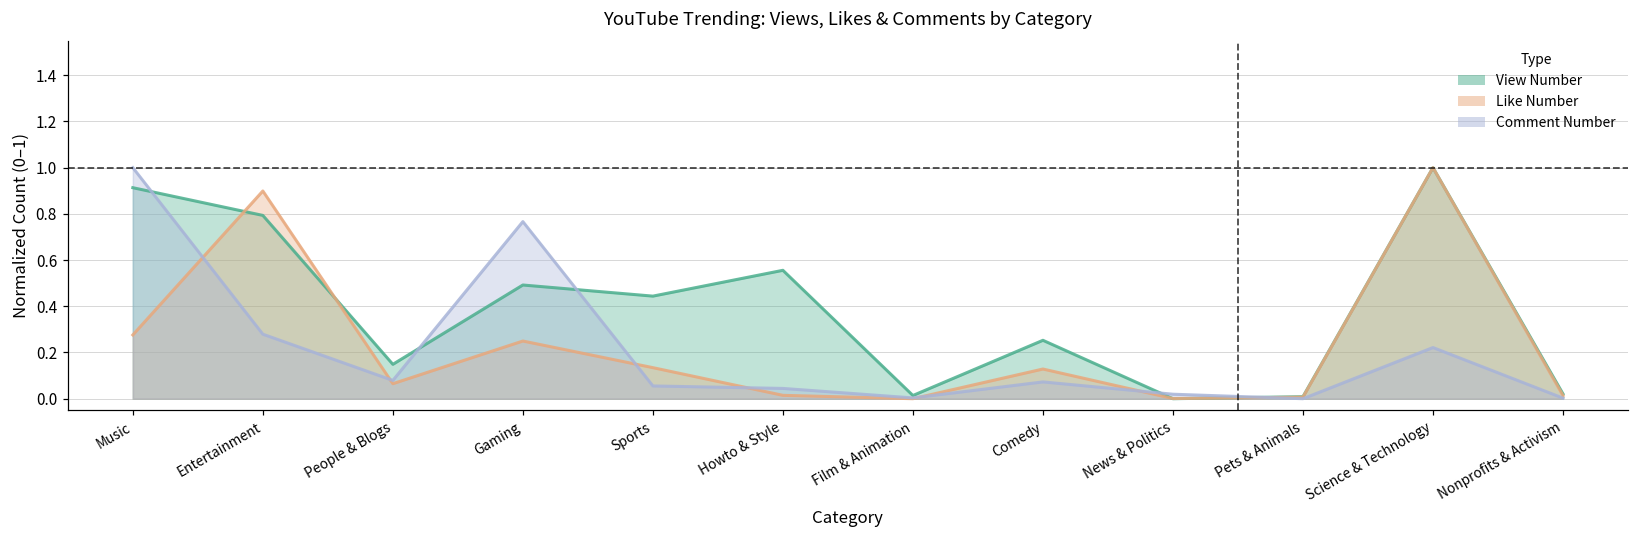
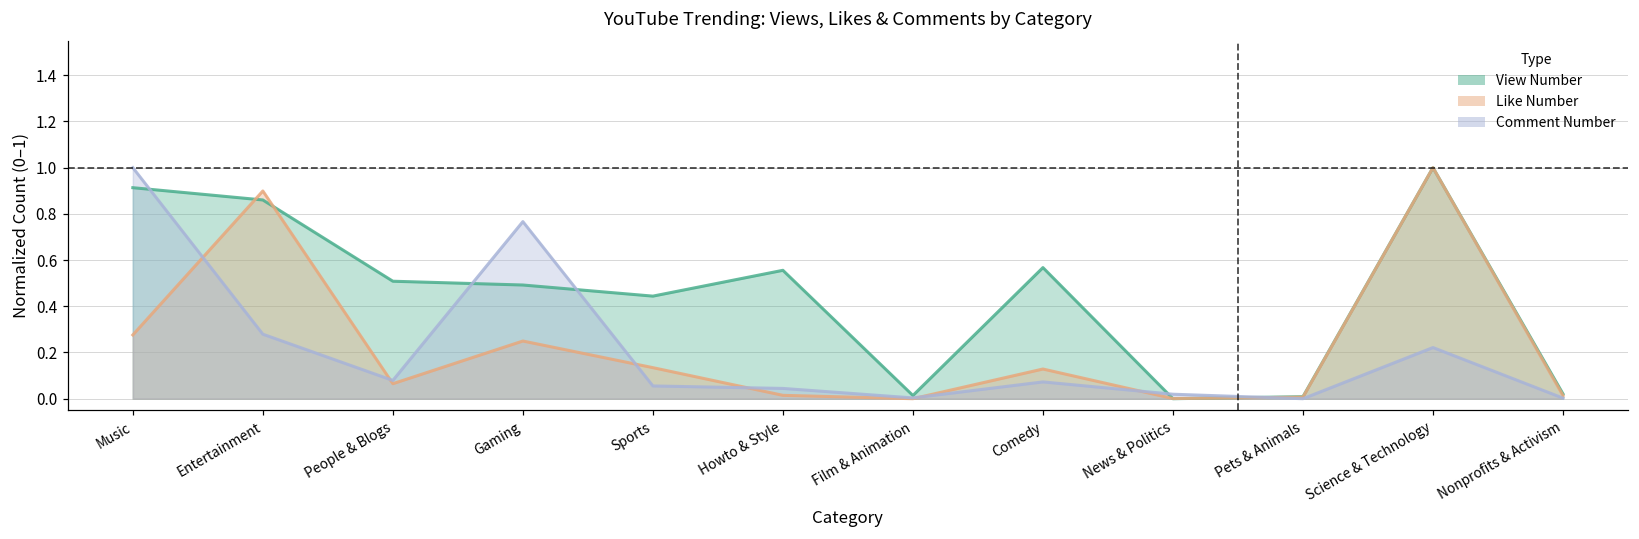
  {
    "View Number": {
      "Music": 0.91,
-     "Entertainment": 0.79,
-     "People & Blogs": 0.15,
+     "Entertainment": 0.86,
+     "People & Blogs": 0.51,
      "Gaming": 0.49,
      "Sports": 0.44,
      "Howto & Style": 0.56,
-     "Comedy": 0.25
+     "Comedy": 0.57
    }
  }
